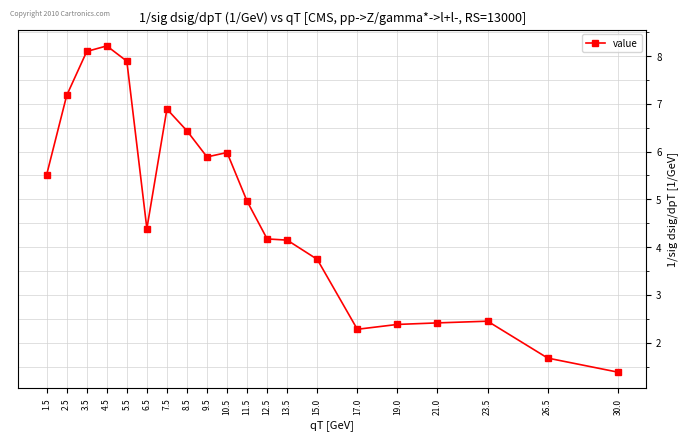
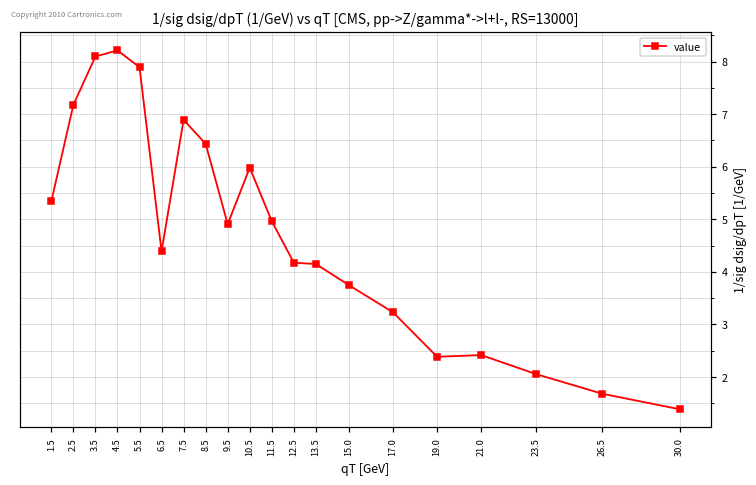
  {
-   "1.5": 5.5,
+   "1.5": 5.3,
    "2.5": 7.2,
    "3.5": 8.1,
    "4.5": 8.2,
    "5.5": 7.9,
    "6.5": 4.4,
    "7.5": 6.9,
    "8.5": 6.4,
-   "9.5": 5.9,
+   "9.5": 4.9,
    "10.5": 6.0,
    "11.5": 5.0,
    "12.5": 4.2,
    "13.5": 4.1,
    "15.0": 3.7,
-   "17.0": 2.3,
+   "17.0": 3.2,
    "19.0": 2.4,
    "21.0": 2.4,
-   "23.5": 2.5,
+   "23.5": 2.1,
    "26.5": 1.7,
    "30.0": 1.4
  }
